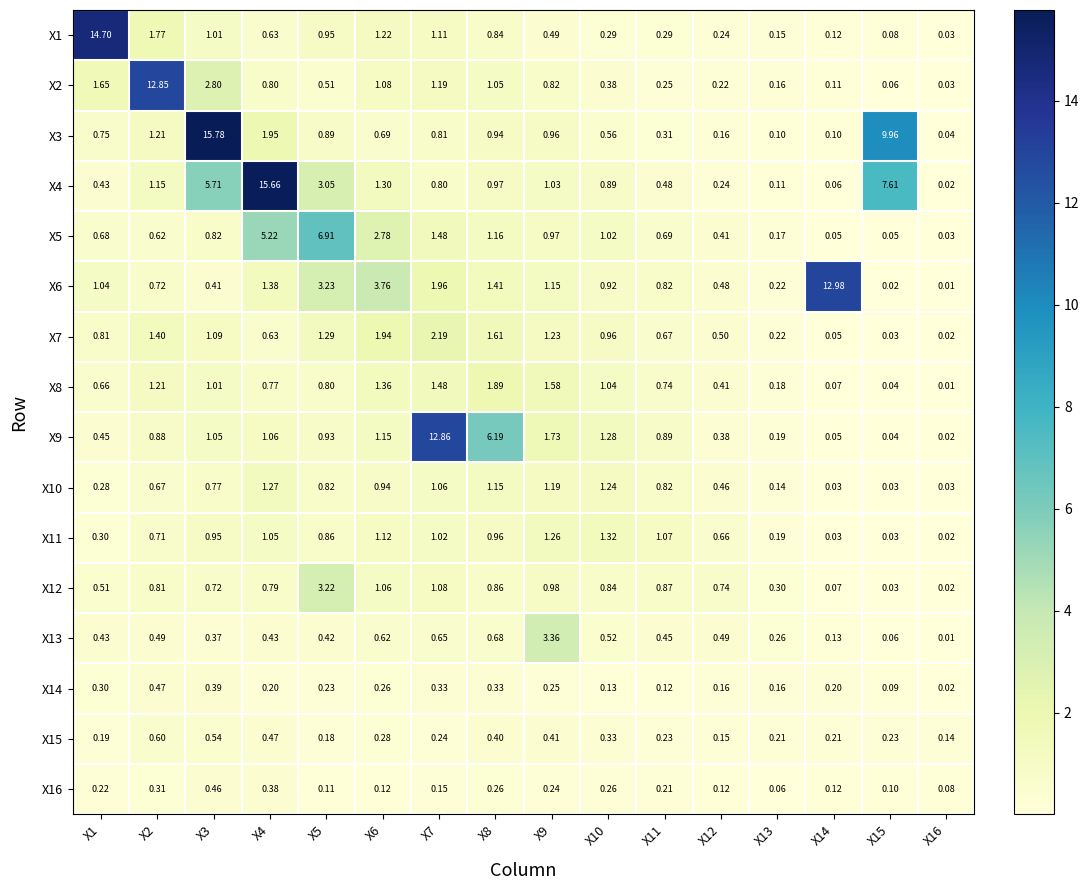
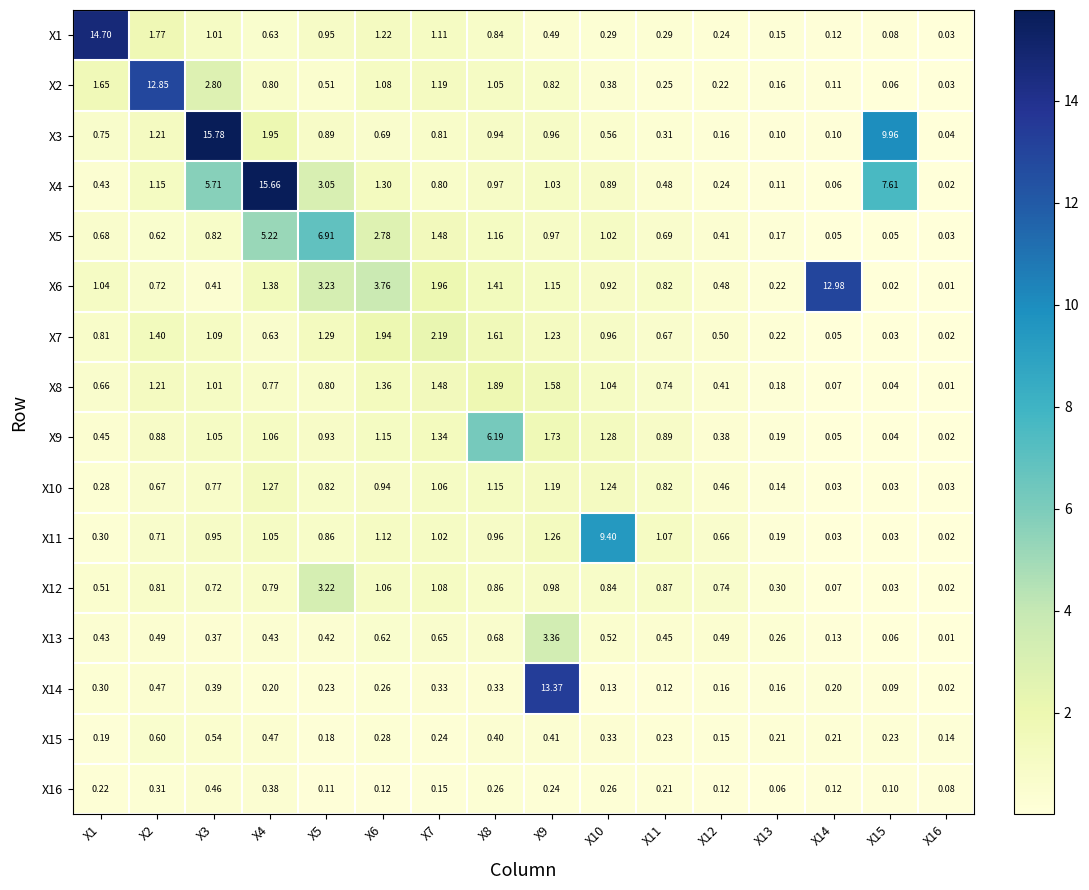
  {
    "X9": {
      "X1": 0.45,
      "X2": 0.88,
      "X3": 1.05,
      "X4": 1.06,
      "X5": 0.93,
      "X6": 1.15,
-     "X7": 12.86,
+     "X7": 1.34,
      "X8": 6.19,
      "X9": 1.73,
      "X10": 1.28,
      "X11": 0.89,
      "X12": 0.38,
      "X13": 0.19,
      "X14": 0.05,
      "X15": 0.04,
      "X16": 0.02
    },
    "X11": {
      "X1": 0.30,
      "X2": 0.71,
      "X3": 0.95,
      "X4": 1.05,
      "X5": 0.86,
      "X6": 1.12,
      "X7": 1.02,
      "X8": 0.96,
      "X9": 1.26,
-     "X10": 1.32,
+     "X10": 9.40,
      "X11": 1.07,
      "X12": 0.66,
      "X13": 0.19,
      "X14": 0.03,
      "X15": 0.03,
      "X16": 0.02
    },
    "X14": {
      "X1": 0.30,
      "X2": 0.47,
      "X3": 0.39,
      "X4": 0.20,
      "X5": 0.23,
      "X6": 0.26,
      "X7": 0.33,
      "X8": 0.33,
-     "X9": 0.25,
+     "X9": 13.37,
      "X10": 0.13,
      "X11": 0.12,
      "X12": 0.16,
      "X13": 0.16,
      "X14": 0.20,
      "X15": 0.09,
      "X16": 0.02
    }
  }
